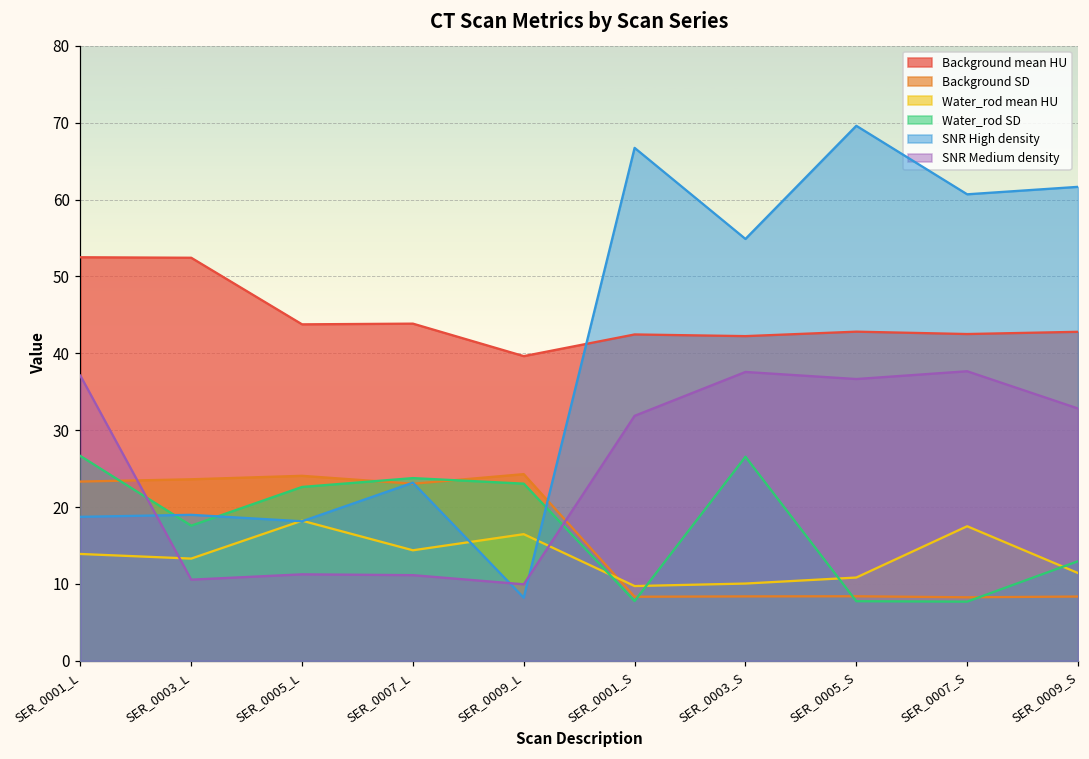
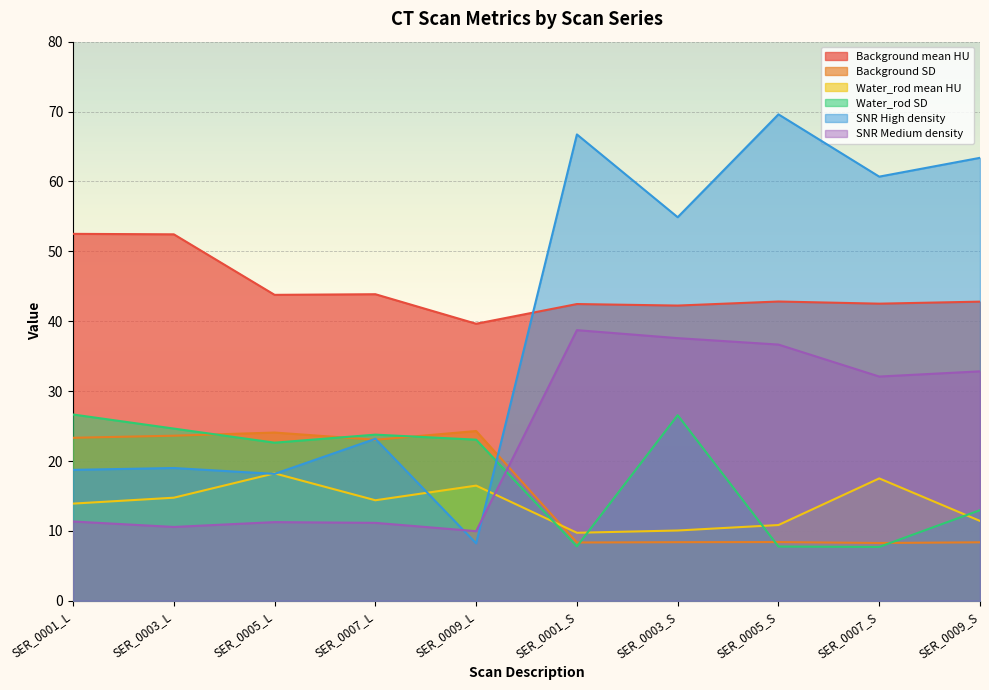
  {
    "Water_rod mean HU": {
      "SER_0001_L": 14,
-     "SER_0003_L": 13,
+     "SER_0003_L": 15,
      "SER_0007_L": 14,
      "SER_0009_L": 16,
      "SER_0001_S": 10,
      "SER_0003_S": 10,
      "SER_0005_S": 11,
      "SER_0007_S": 18,
      "SER_0009_S": 11
    },
    "Water_rod SD": {
      "SER_0001_L": 27,
-     "SER_0003_L": 18,
+     "SER_0003_L": 25,
      "SER_0005_L": 23,
      "SER_0007_L": 24,
      "SER_0009_L": 23,
      "SER_0001_S": 8,
      "SER_0003_S": 27,
      "SER_0005_S": 8,
      "SER_0007_S": 8,
      "SER_0009_S": 13
    },
    "SNR High density": {
      "SER_0001_L": 19,
      "SER_0003_L": 19,
      "SER_0009_L": 8,
      "SER_0001_S": 67,
      "SER_0003_S": 55,
      "SER_0005_S": 70,
      "SER_0007_S": 61,
-     "SER_0009_S": 62
+     "SER_0009_S": 63
    },
    "SNR Medium density": {
-     "SER_0001_L": 37,
+     "SER_0001_L": 11,
      "SER_0003_L": 11,
      "SER_0005_L": 11,
      "SER_0007_L": 11,
      "SER_0009_L": 10,
-     "SER_0001_S": 32,
+     "SER_0001_S": 39,
      "SER_0003_S": 38,
      "SER_0005_S": 37,
-     "SER_0007_S": 38,
+     "SER_0007_S": 32,
      "SER_0009_S": 33
    }
  }
